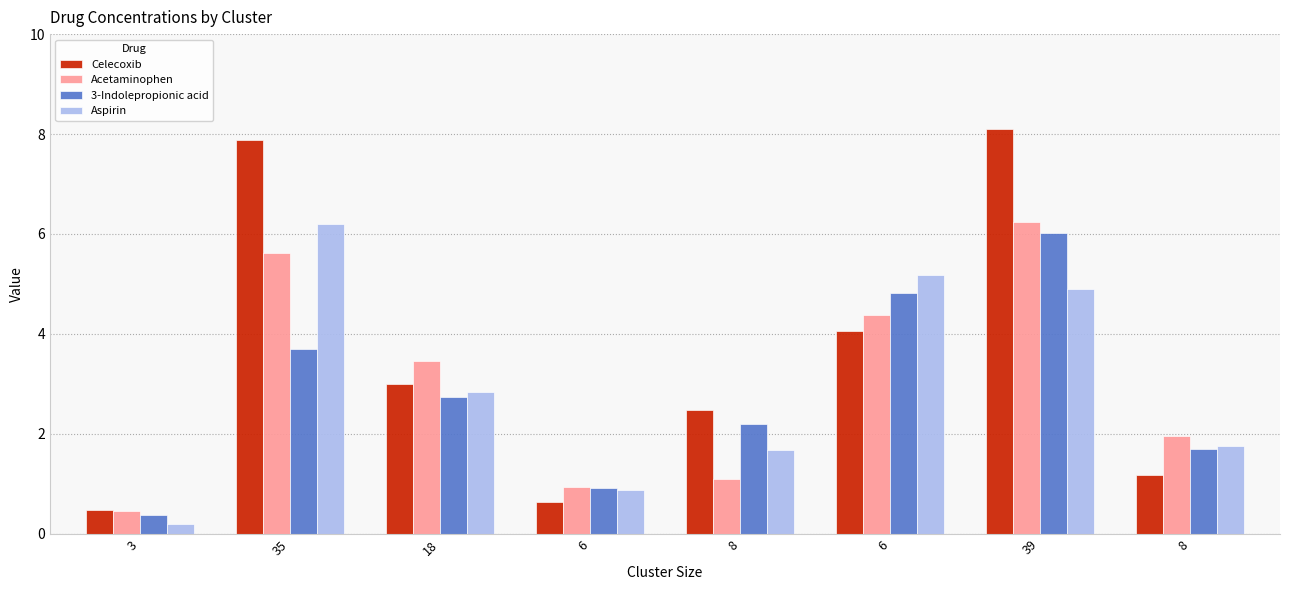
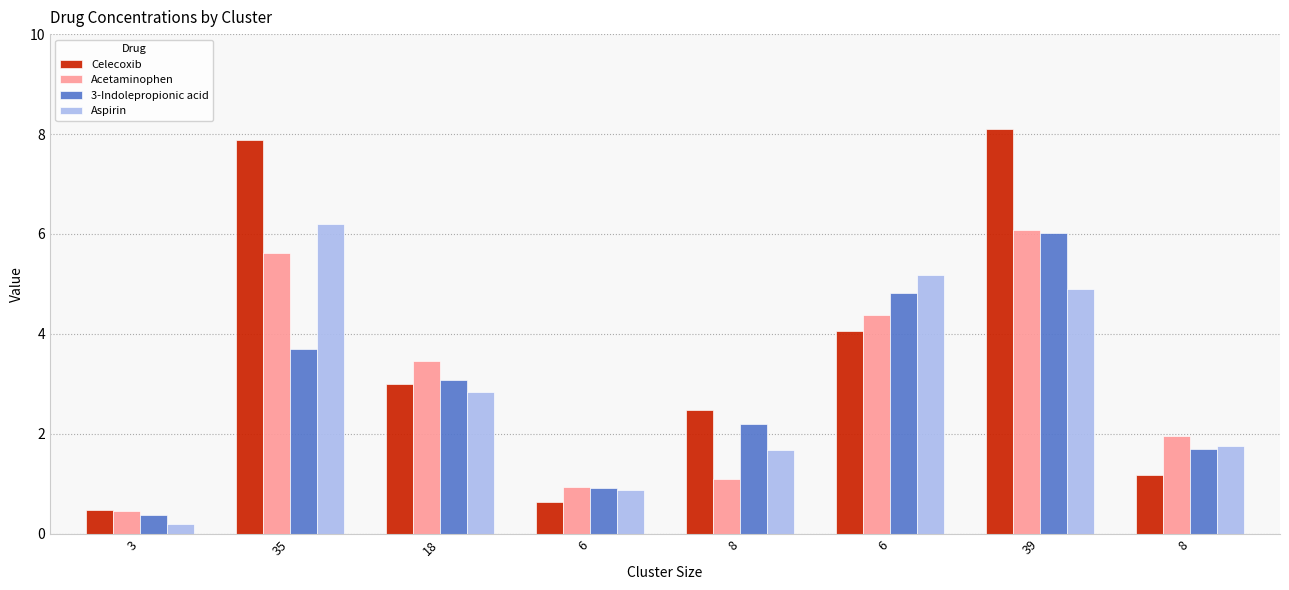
  {
    "Celecoxib": {
      "3": 0.5,
      "35": 7.9,
      "18": 3.0,
      "39": 8.1
    },
    "Acetaminophen": {
      "3": 0.5,
      "35": 5.6,
      "18": 3.4,
-     "39": 6.2
+     "39": 6.1
    },
    "3-Indolepropionic acid": {
      "3": 0.4,
      "35": 3.7,
-     "18": 2.7,
+     "18": 3.1,
      "39": 6.0
    },
    "Aspirin": {
      "3": 0.2,
      "35": 6.2,
      "18": 2.8,
      "39": 4.9
    }
  }
